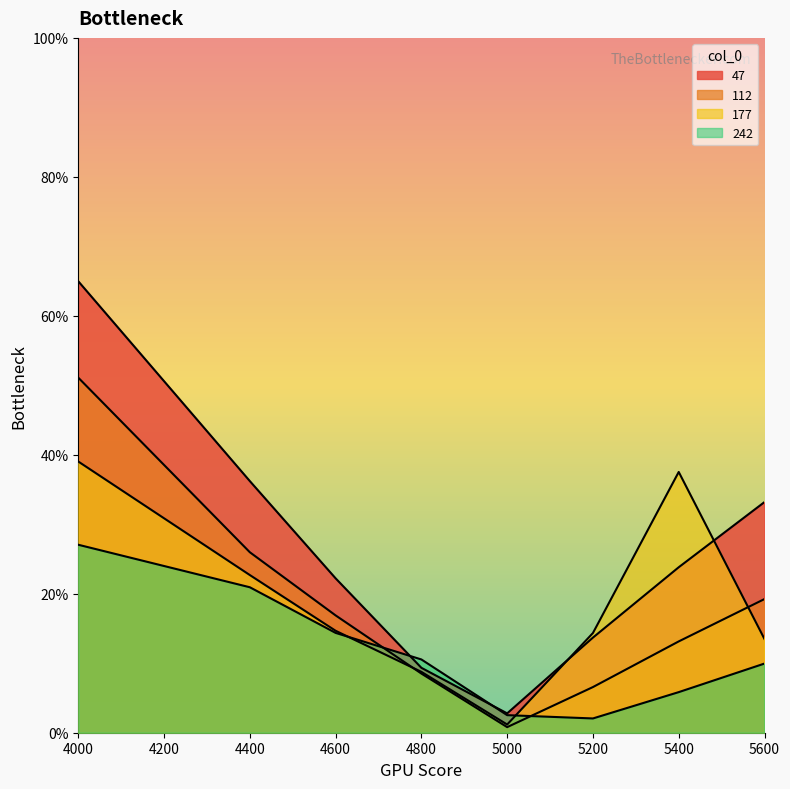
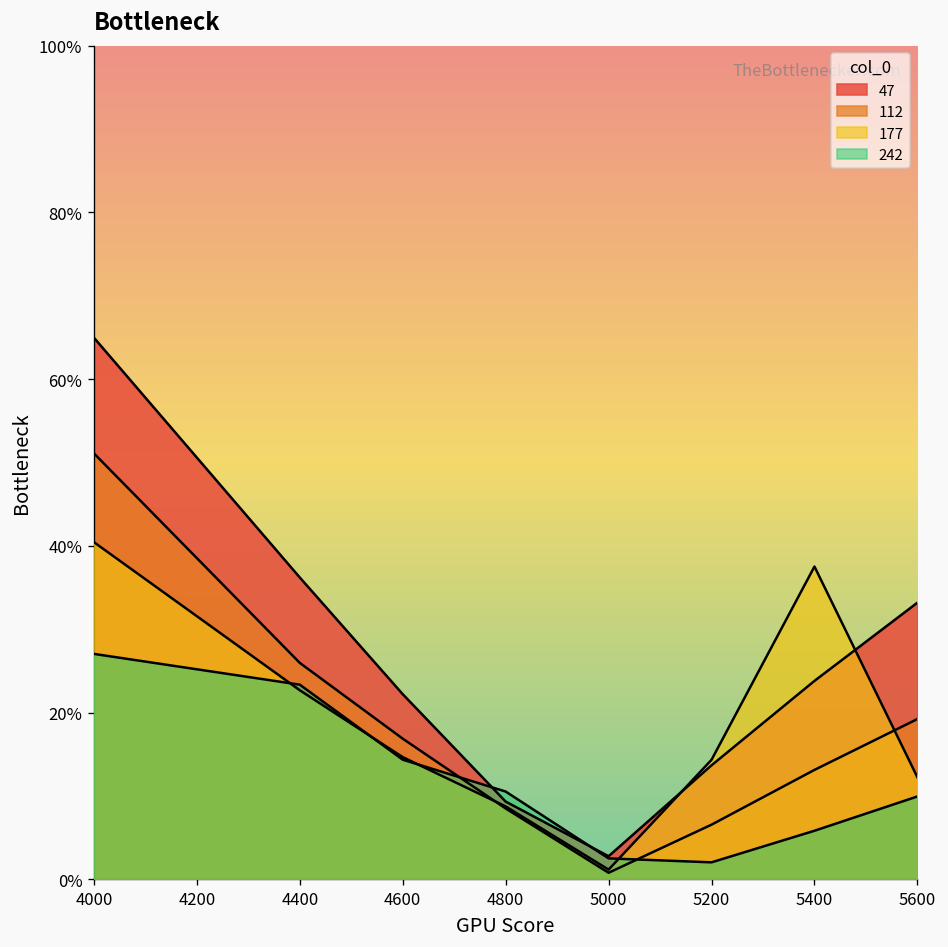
  {
    "177": {
-     "4000": "39%",
+     "4000": "40%",
      "4400": "23%",
      "5000": "1%",
      "5200": "14%",
      "5400": "38%",
-     "5600": "13%"
+     "5600": "12%"
    },
    "242": {
      "4000": "27%",
-     "4400": "21%",
+     "4400": "23%",
      "4800": "11%",
      "5200": "2%",
      "5400": "6%",
      "5600": "10%"
    }
  }
